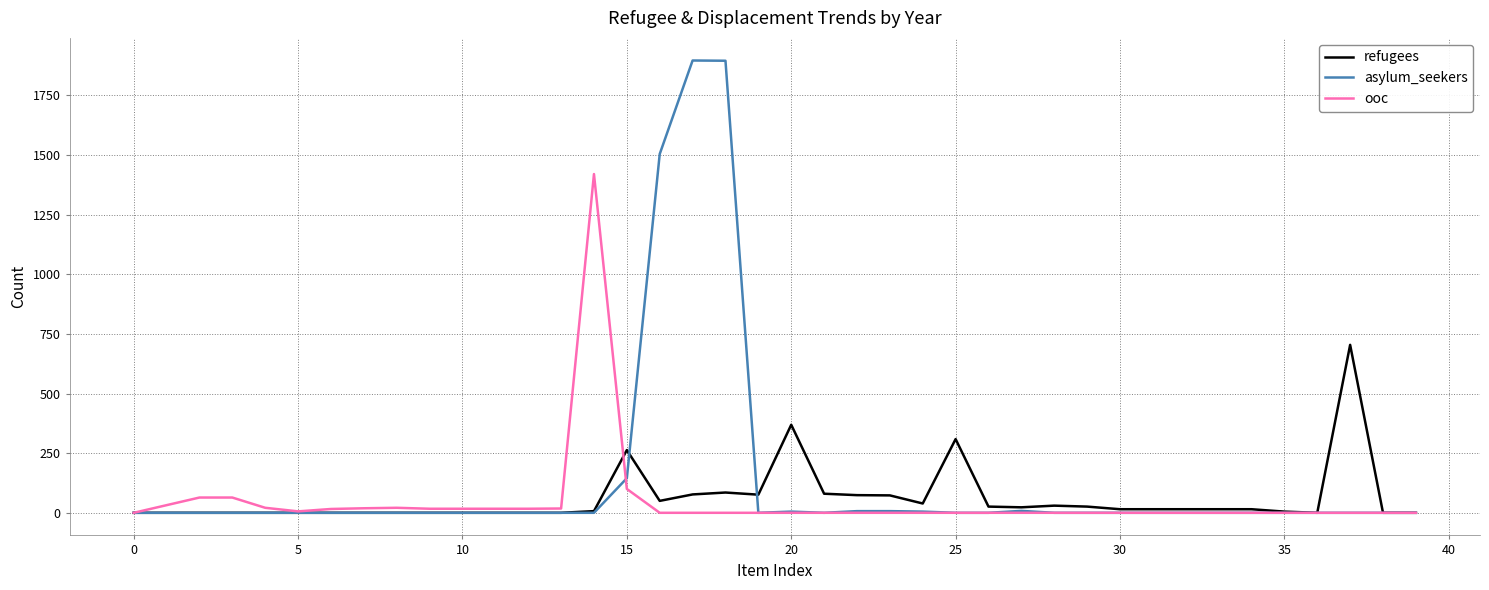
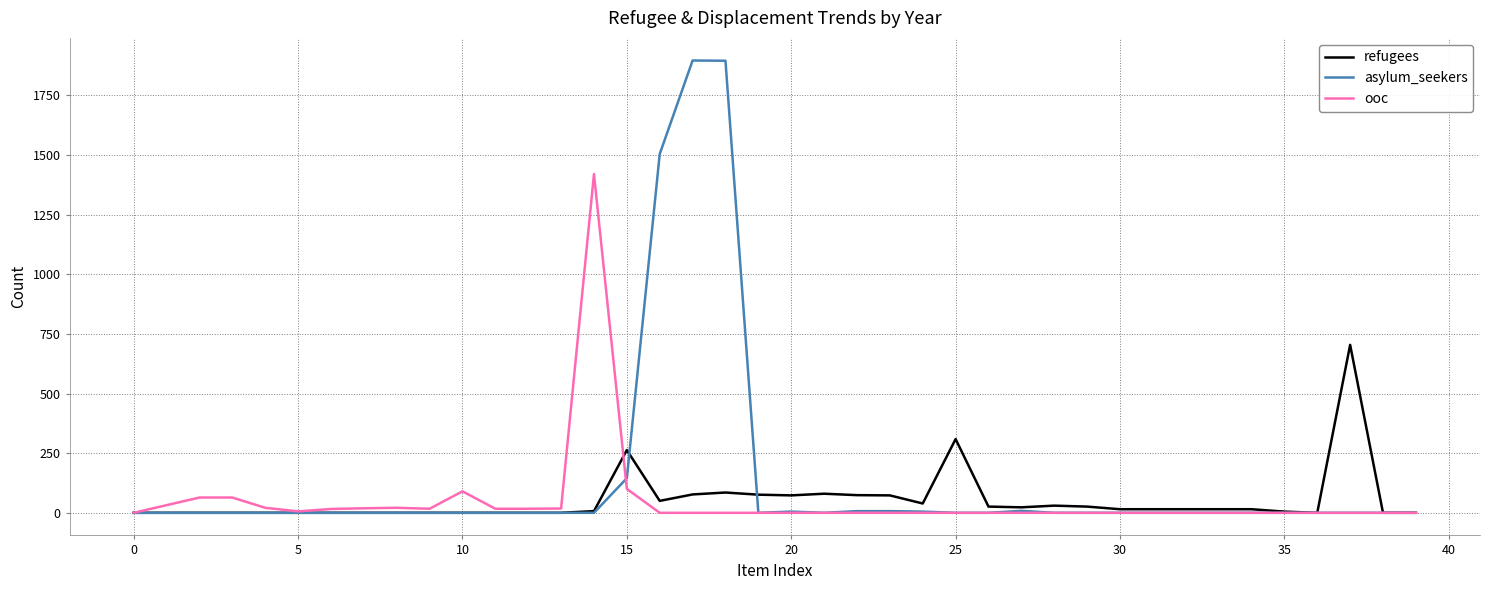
  {
    "refugees": {
      "15": 260,
-     "20": 370,
+     "20": 70,
      "25": 310,
      "30": 20
    },
    "asylum_seekers": {
      "15": 150
    },
    "ooc": {
-     "10": 20,
+     "10": 90,
      "15": 100
    }
  }
